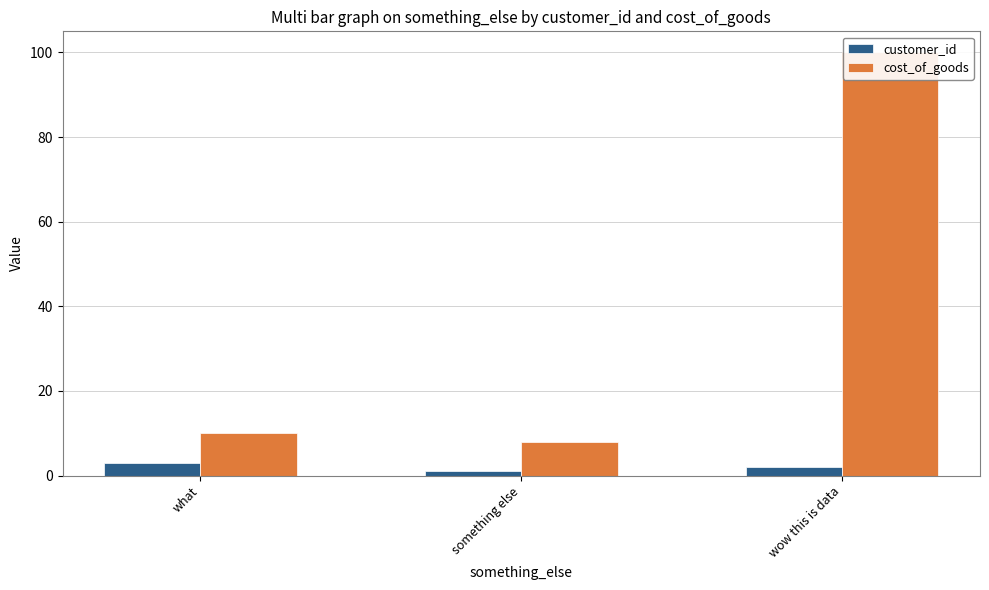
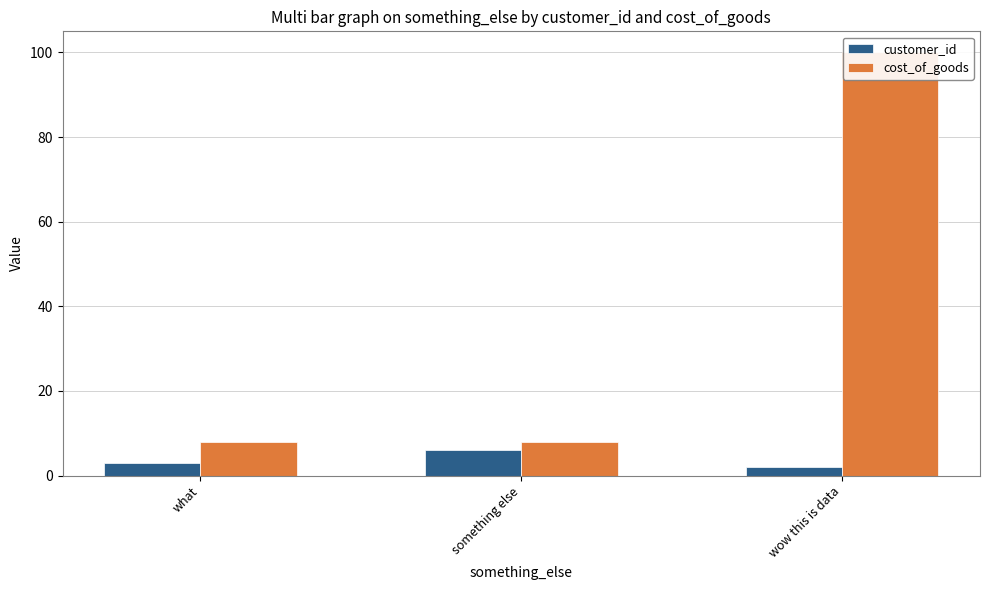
  {
    "customer_id": {
      "what": 3,
-     "something else": 1,
+     "something else": 6,
      "wow this is data": 2
    },
    "cost_of_goods": {
-     "what": 10,
+     "what": 8,
      "something else": 8
    }
  }
